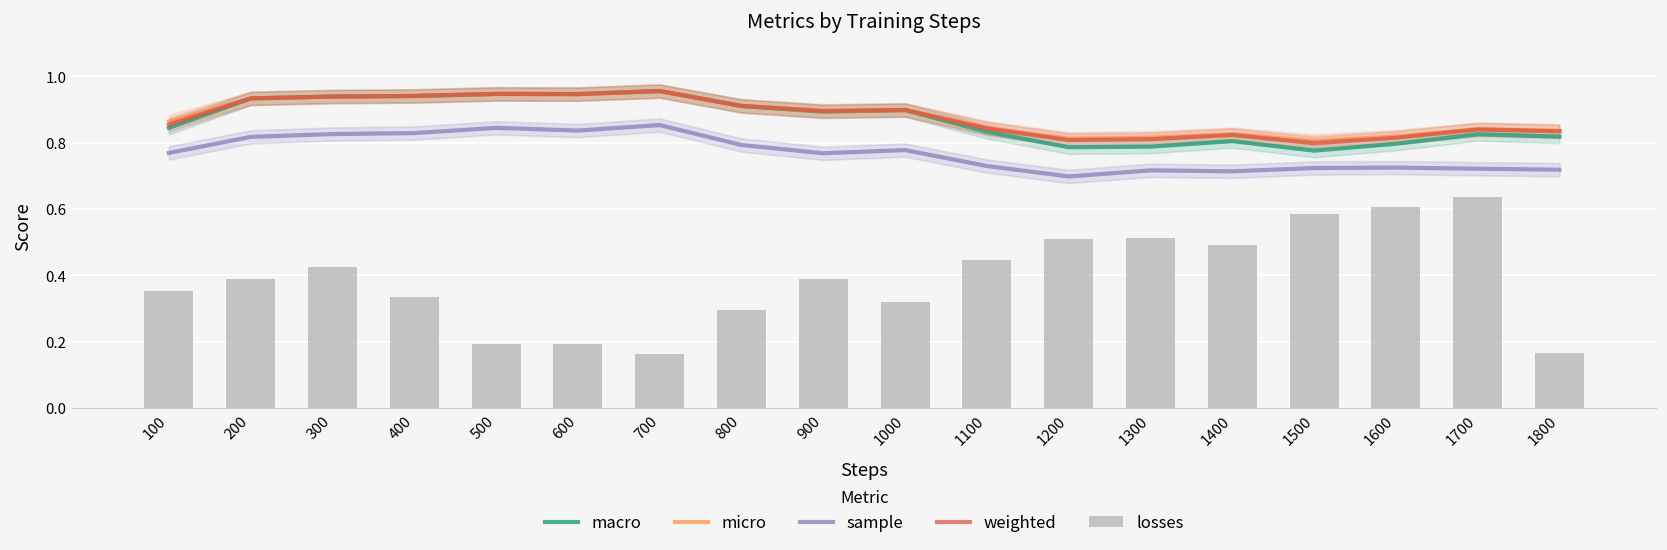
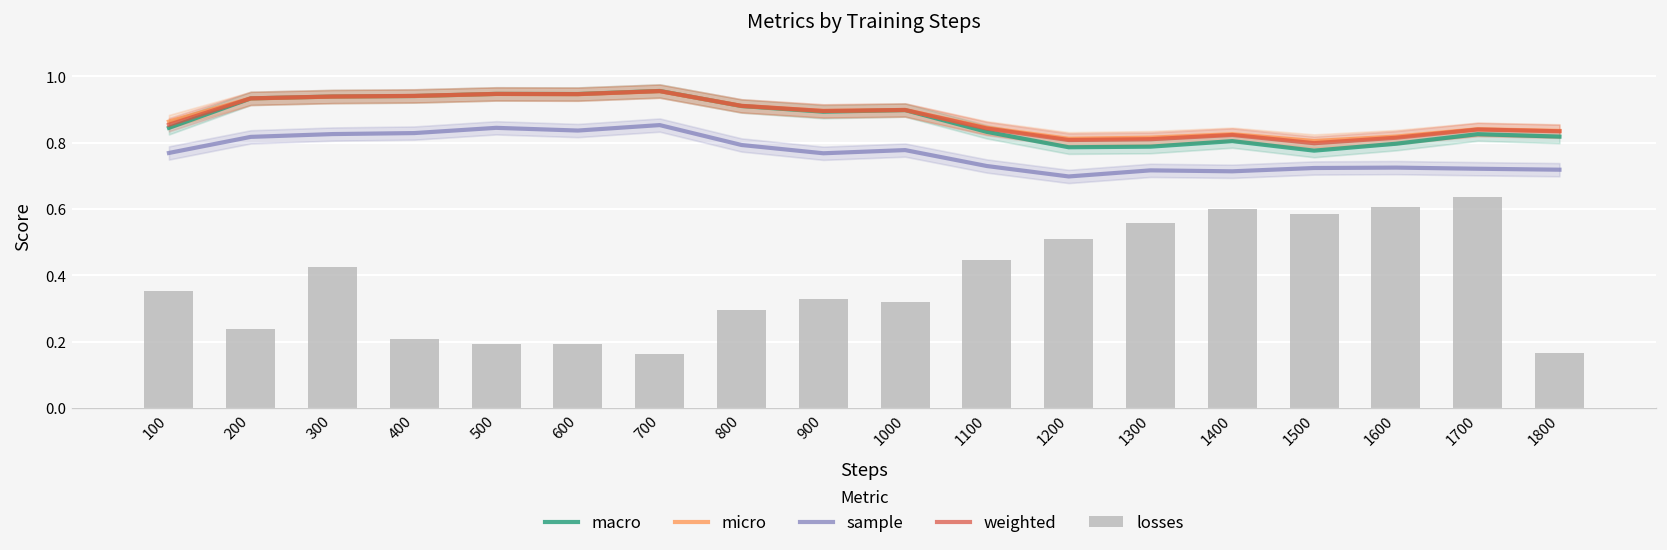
  {
    "losses": {
      "100": 0.35,
-     "200": 0.39,
+     "200": 0.24,
      "300": 0.43,
-     "400": 0.34,
+     "400": 0.21,
      "500": 0.19,
      "600": 0.19,
      "700": 0.16,
      "800": 0.29,
-     "900": 0.39,
+     "900": 0.33,
      "1000": 0.32,
      "1100": 0.45,
      "1200": 0.51,
-     "1300": 0.51,
-     "1400": 0.49,
+     "1300": 0.56,
+     "1400": 0.60,
      "1500": 0.58,
      "1600": 0.61,
      "1700": 0.64,
      "1800": 0.17
    }
  }
